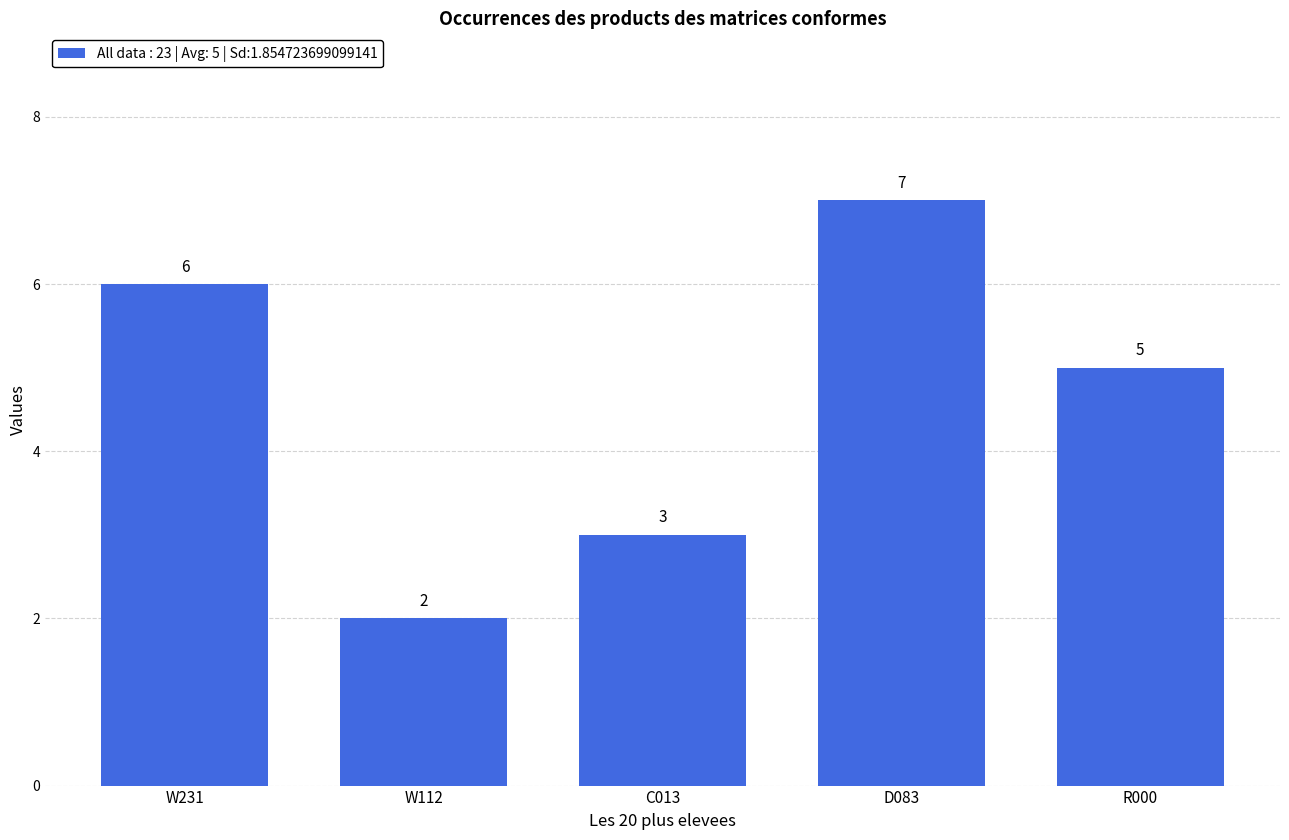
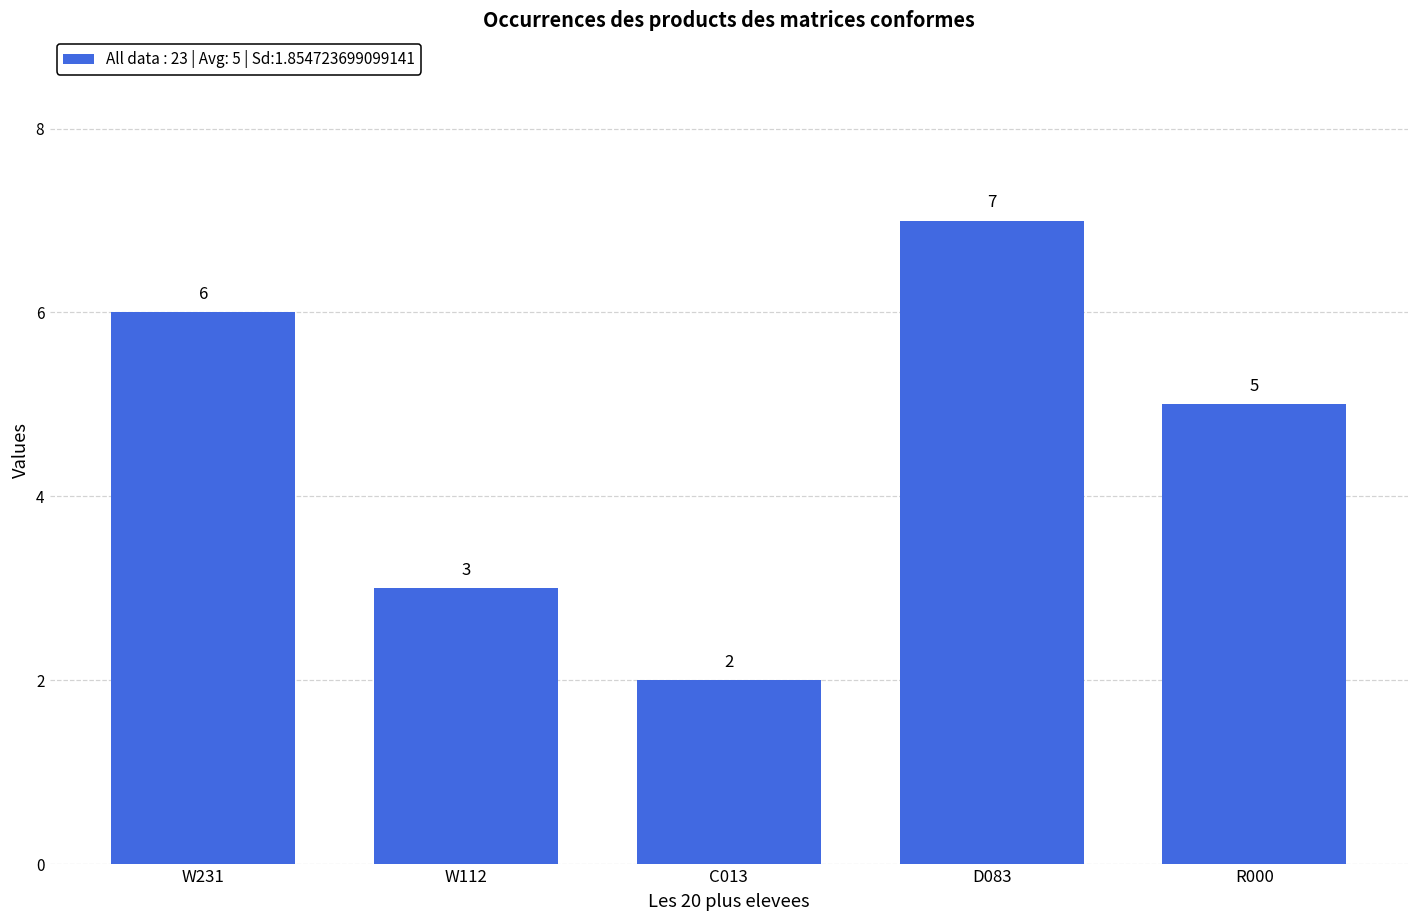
  {
    "W231": 6,
-   "W112": 2,
-   "C013": 3,
+   "W112": 3,
+   "C013": 2,
    "D083": 7,
    "R000": 5
  }
